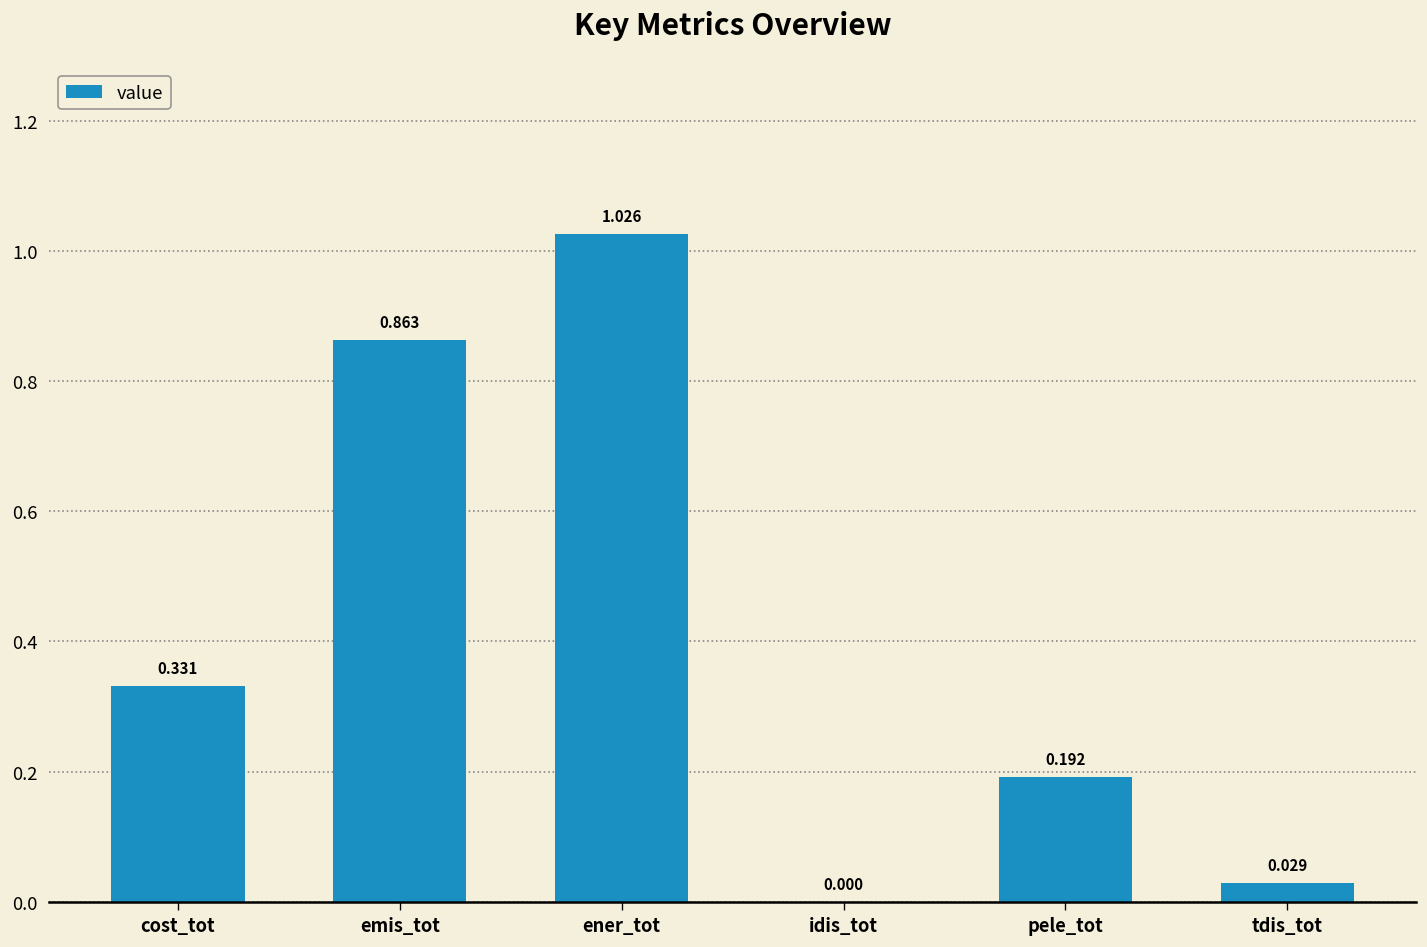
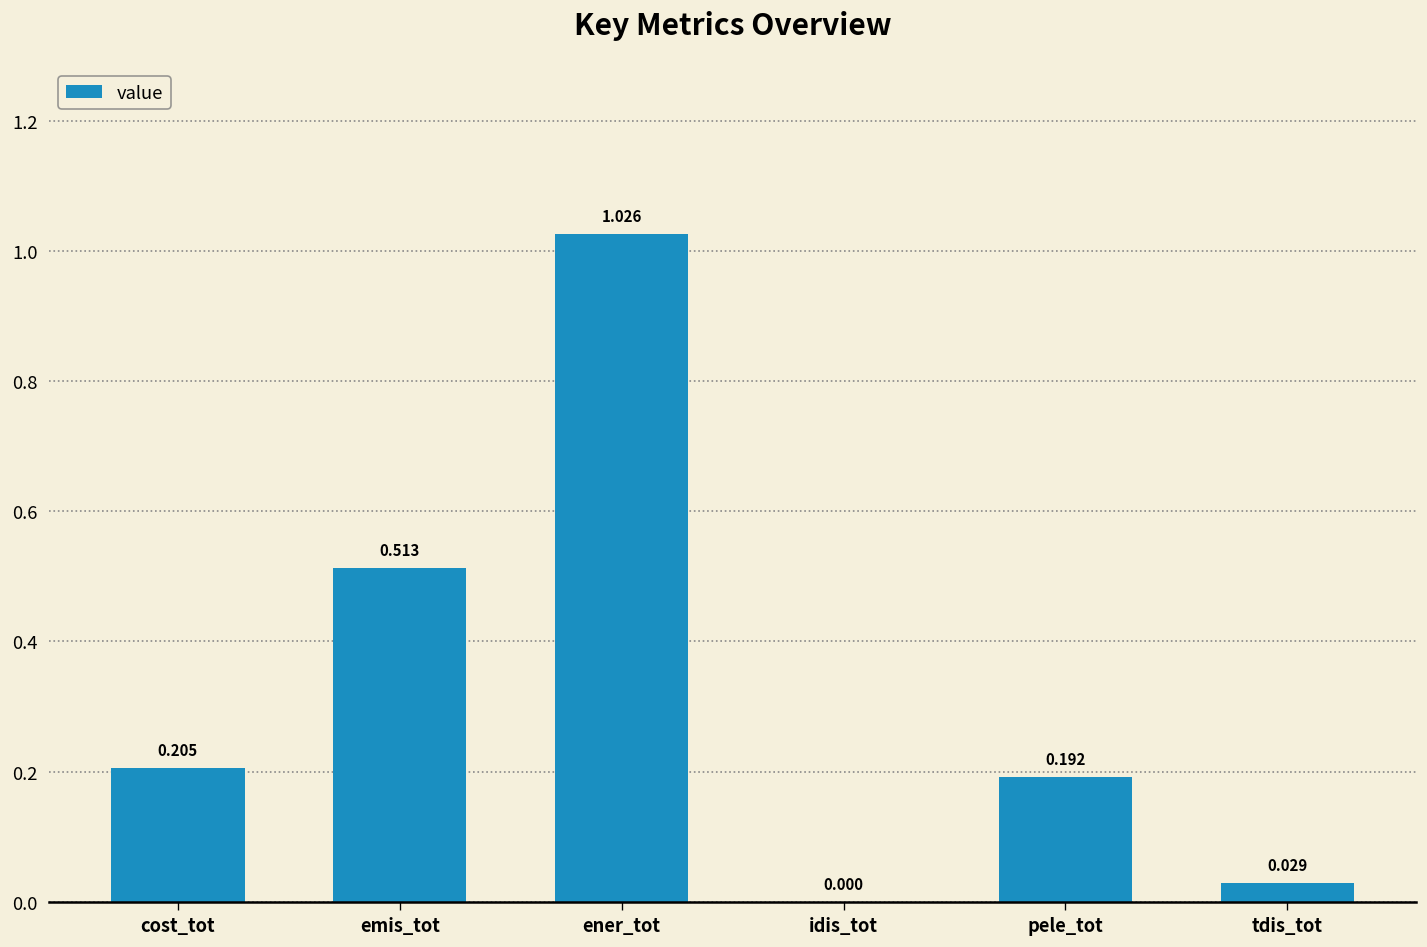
  {
-   "cost_tot": 0.331,
-   "emis_tot": 0.863,
+   "cost_tot": 0.205,
+   "emis_tot": 0.513,
    "ener_tot": 1.026,
    "idis_tot": 0.000,
    "pele_tot": 0.192,
    "tdis_tot": 0.029
  }
